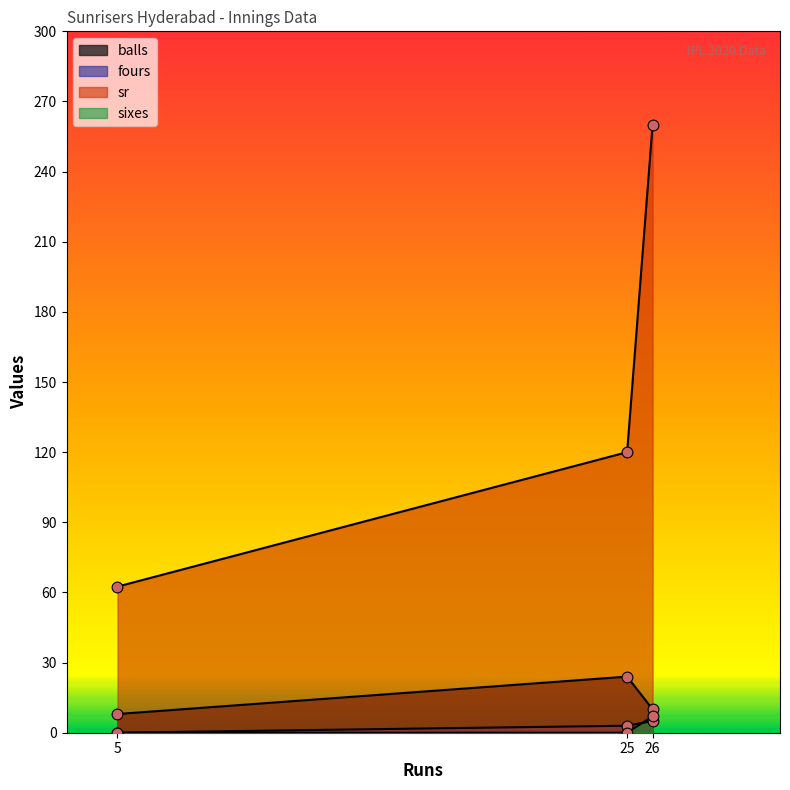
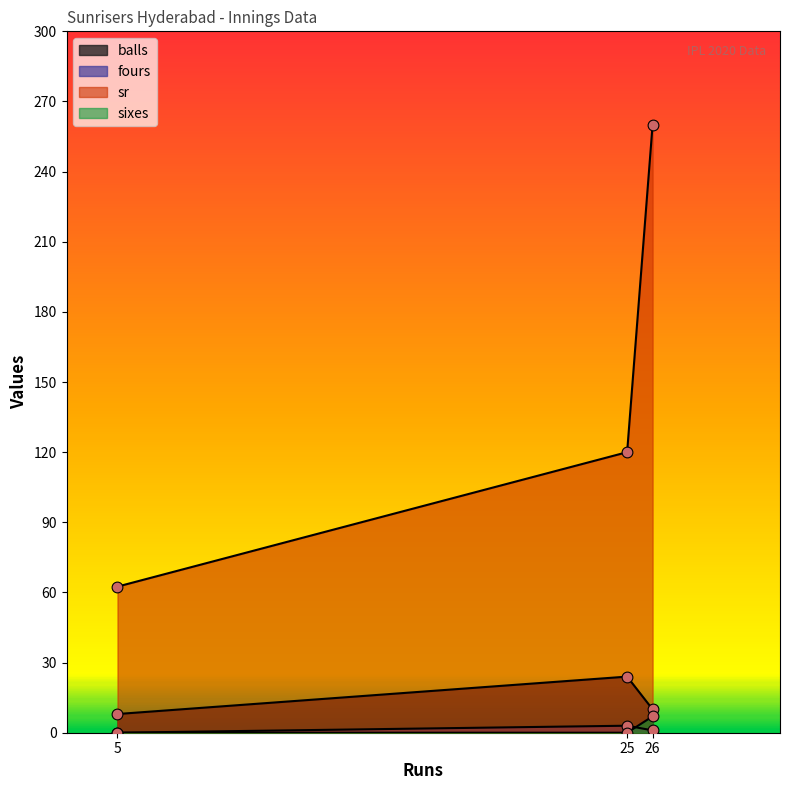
  {
    "balls": {
      "5": 8,
      "25": 24,
      "26": 10
    },
    "fours": {
      "25": 3,
-     "26": 5
+     "26": 1
    },
    "sr": {
      "5": 63,
      "25": 120,
      "26": 260
    },
    "sixes": {
      "25": 0,
      "26": 7
    }
  }
